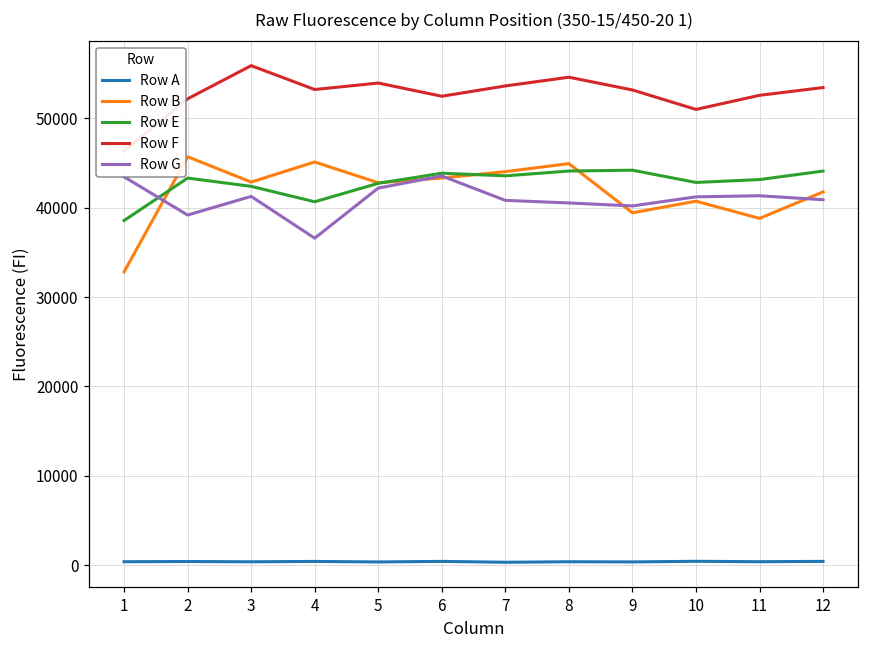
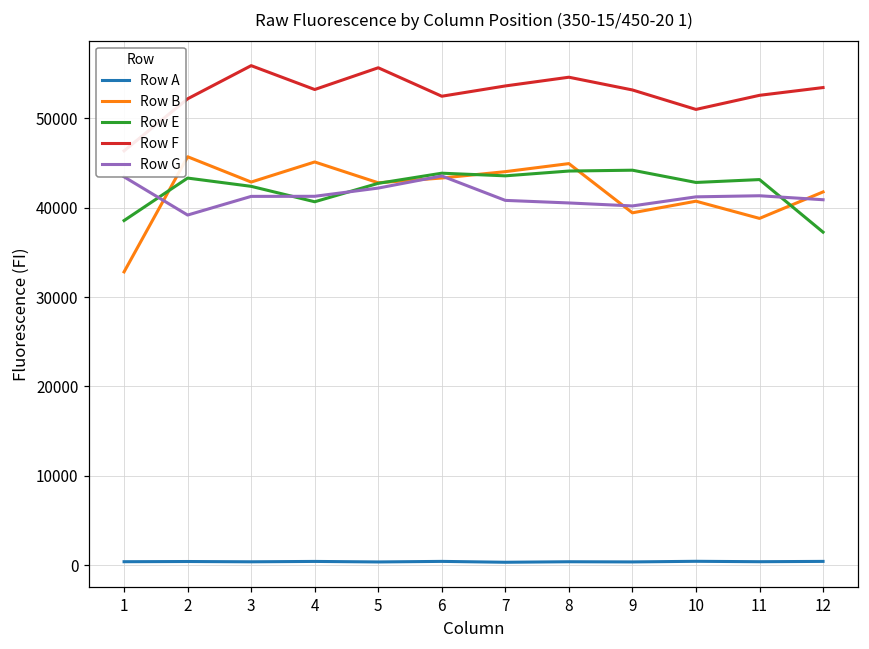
  {
    "Row A": {
      "1": 0,
      "2": 0,
      "3": 0,
      "4": 0,
      "5": 0,
      "6": 0,
      "7": 0,
      "8": 0,
      "9": 0,
      "10": 0,
      "11": 0,
      "12": 0
    },
    "Row B": {
      "1": 33000,
      "2": 46000,
      "3": 43000,
      "4": 45000,
      "7": 44000,
      "8": 45000,
      "9": 39000,
      "10": 41000,
      "11": 39000,
      "12": 42000
    },
    "Row E": {
      "1": 39000,
      "2": 43000,
      "3": 42000,
      "4": 41000,
      "7": 44000,
      "8": 44000,
      "9": 44000,
      "10": 43000,
      "11": 43000,
-     "12": 44000
+     "12": 37000
    },
    "Row F": {
      "2": 52000,
      "3": 56000,
      "4": 53000,
-     "5": 54000,
+     "5": 56000,
      "6": 52000,
      "7": 54000,
      "8": 55000,
      "9": 53000,
      "10": 51000,
      "11": 53000,
      "12": 53000
    },
    "Row G": {
      "2": 39000,
      "3": 41000,
-     "4": 37000,
+     "4": 41000,
      "5": 42000,
      "7": 41000,
      "8": 41000,
      "9": 40000,
      "10": 41000,
      "11": 41000,
      "12": 41000
    }
  }
